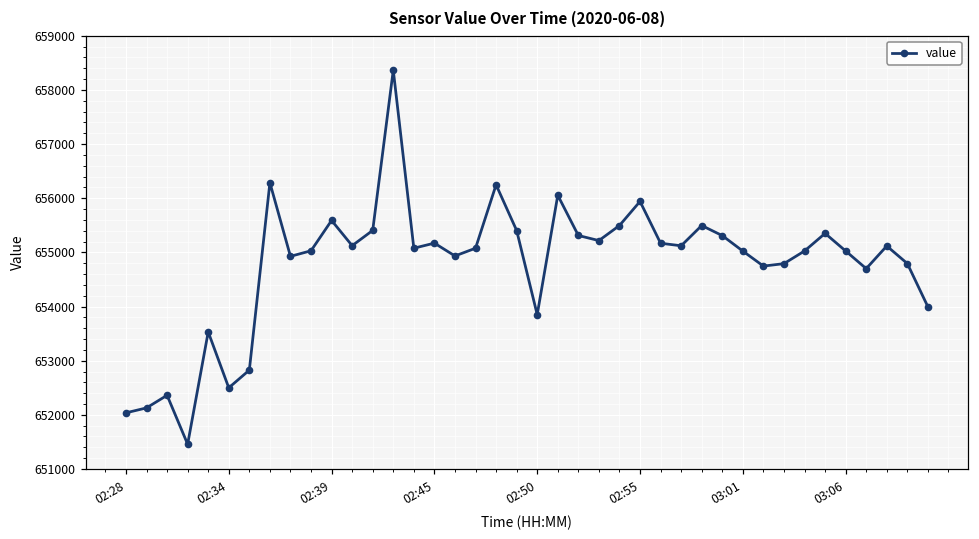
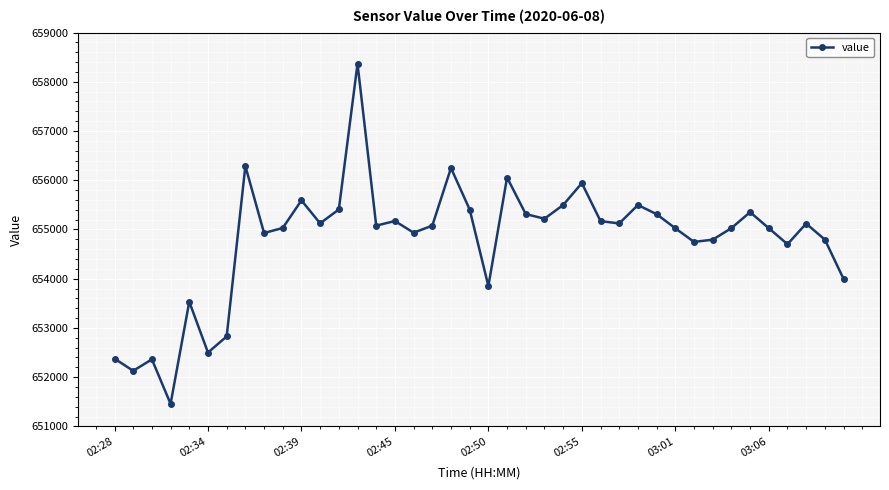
  {
-   "02:28": 652000,
+   "02:28": 652400,
    "02:34": 652500,
    "02:39": 655600,
    "02:45": 655200,
    "02:50": 653900,
    "02:55": 655900,
    "03:01": 655000,
    "03:06": 655000
  }
